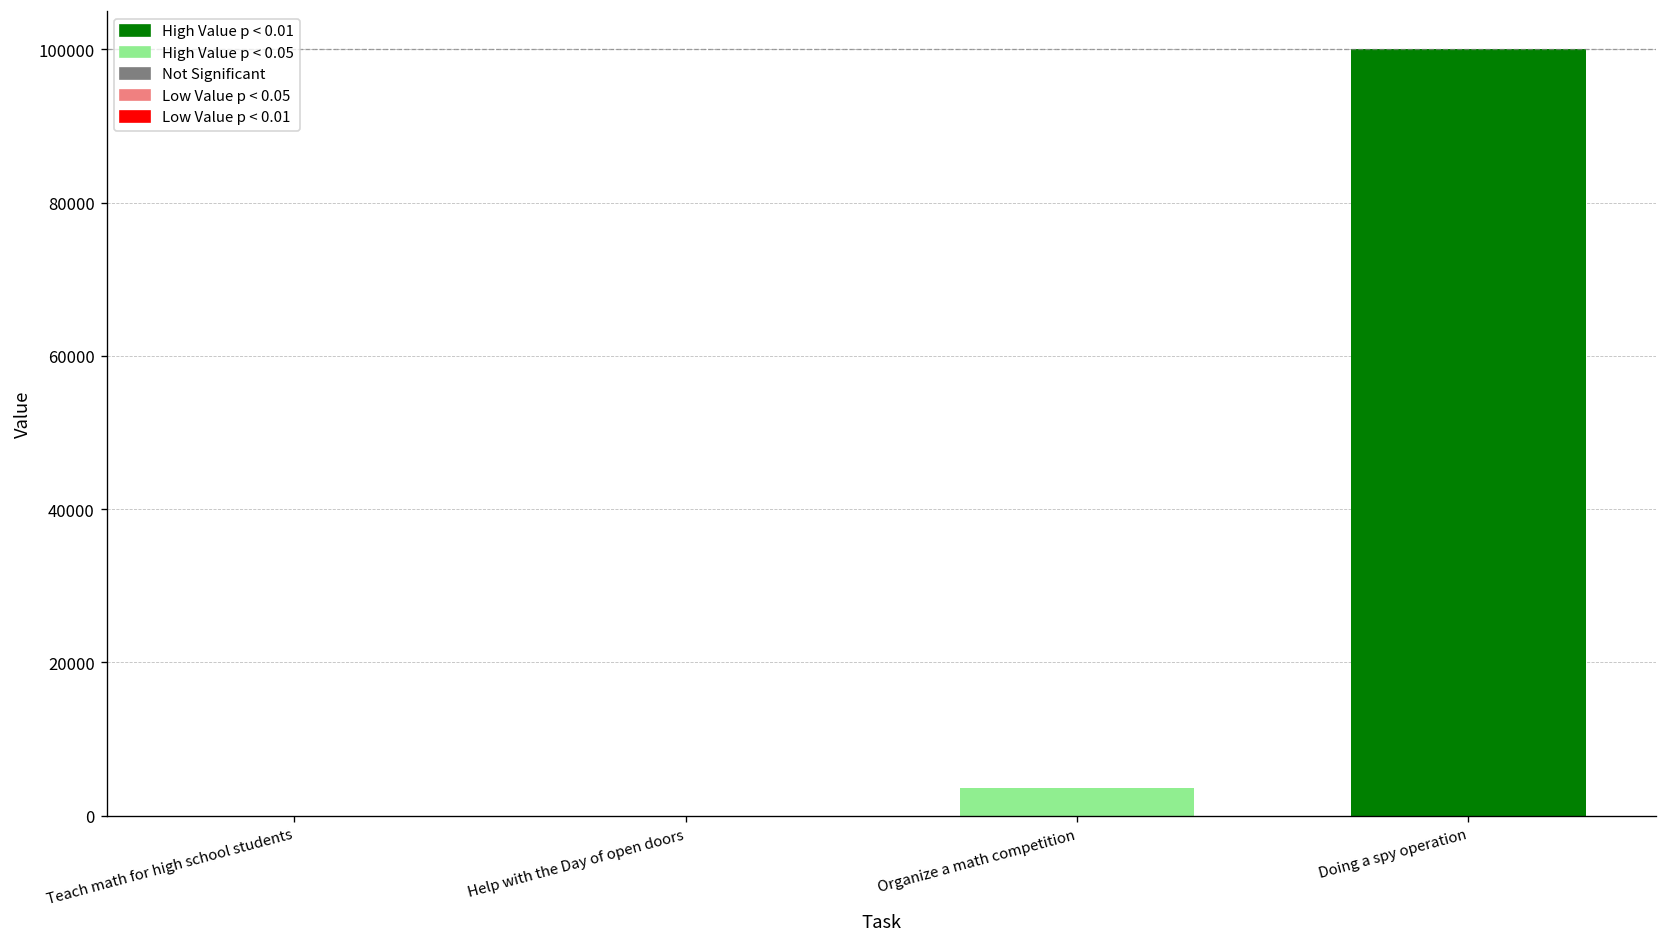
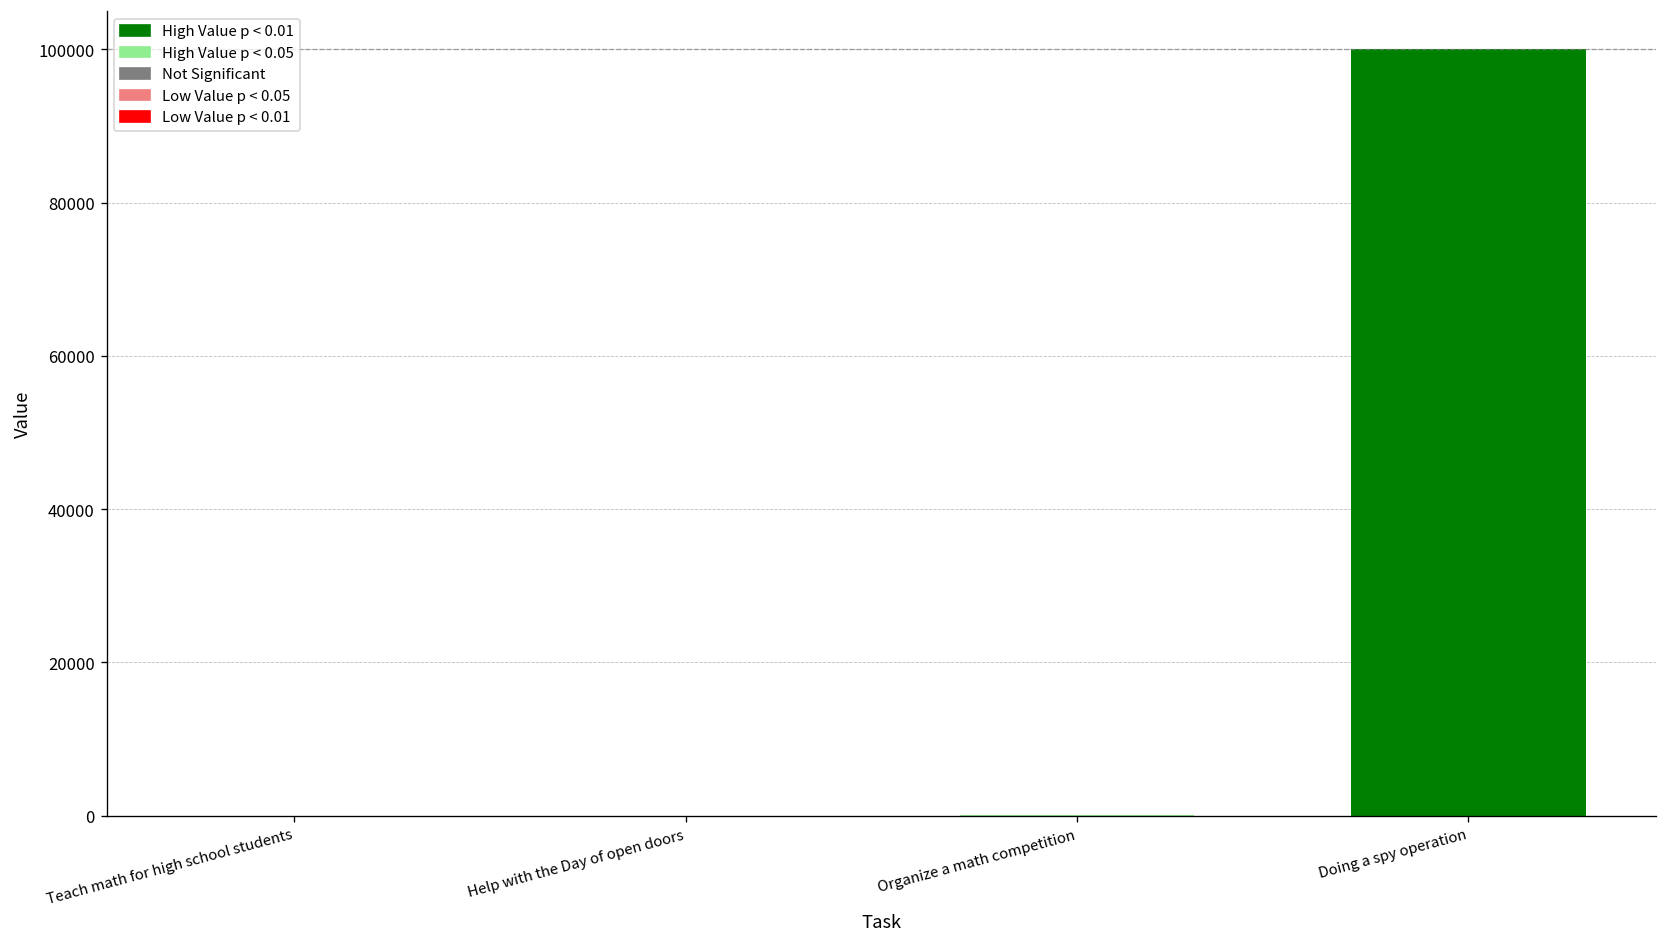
  {
    "Teach math for high school students": 0,
    "Help with the Day of open doors": 0,
-   "Organize a math competition": 4000,
+   "Organize a math competition": 0,
    "Doing a spy operation": 100000
  }
